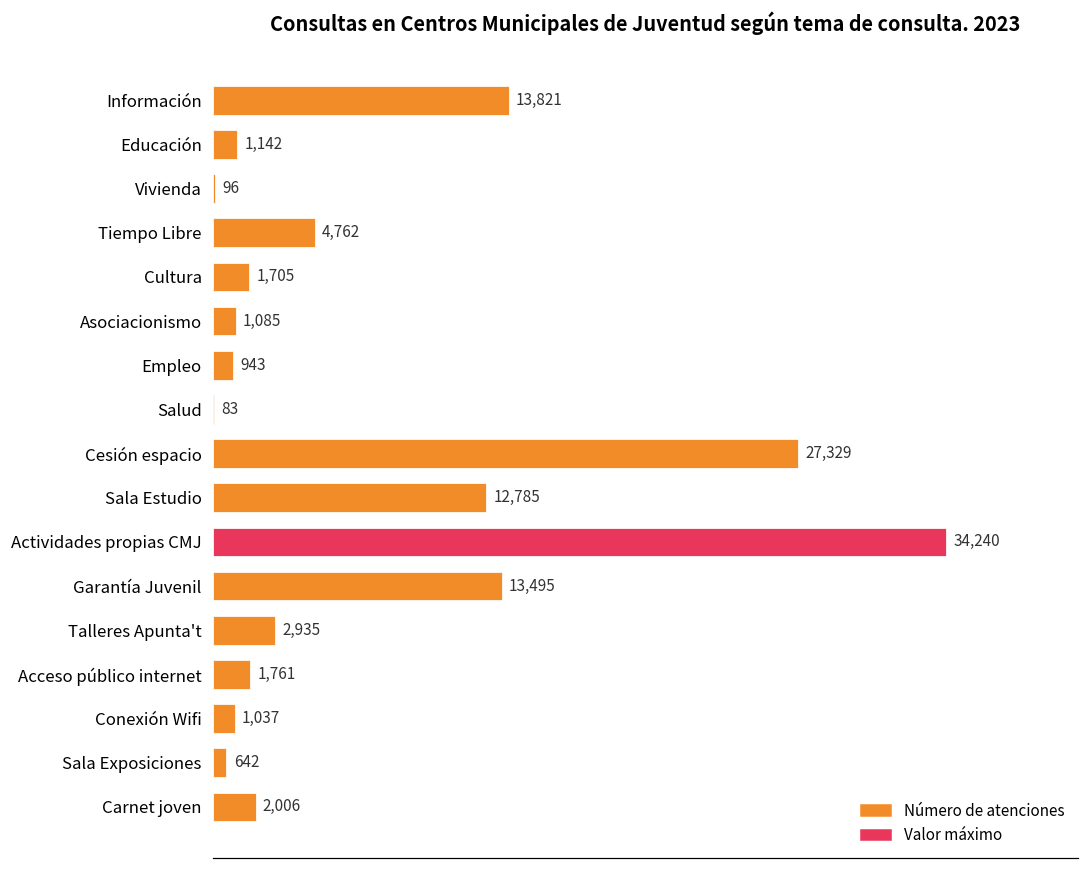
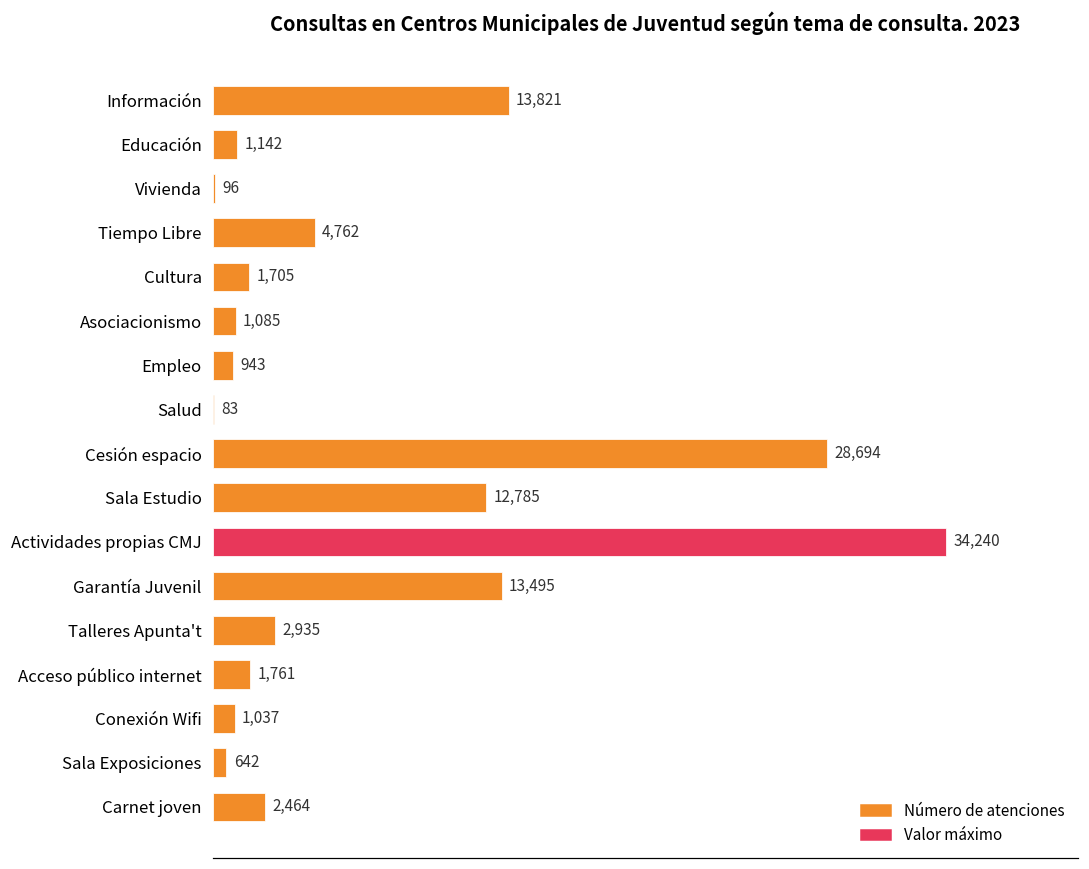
  {
    "Información": "13,821",
    "Educación": "1,142",
    "Vivienda": "96",
    "Tiempo Libre": "4,762",
    "Cultura": "1,705",
    "Asociacionismo": "1,085",
    "Empleo": "943",
    "Salud": "83",
-   "Cesión espacio": "27,329",
+   "Cesión espacio": "28,694",
    "Sala Estudio": "12,785",
    "Actividades propias CMJ": "34,240",
    "Garantía Juvenil": "13,495",
    "Talleres Apunta't": "2,935",
    "Acceso público internet": "1,761",
    "Conexión Wifi": "1,037",
    "Sala Exposiciones": "642",
-   "Carnet joven": "2,006"
+   "Carnet joven": "2,464"
  }
